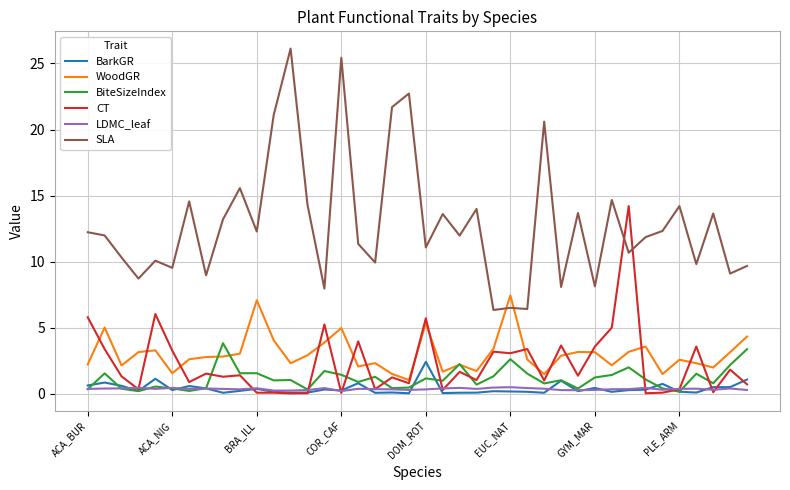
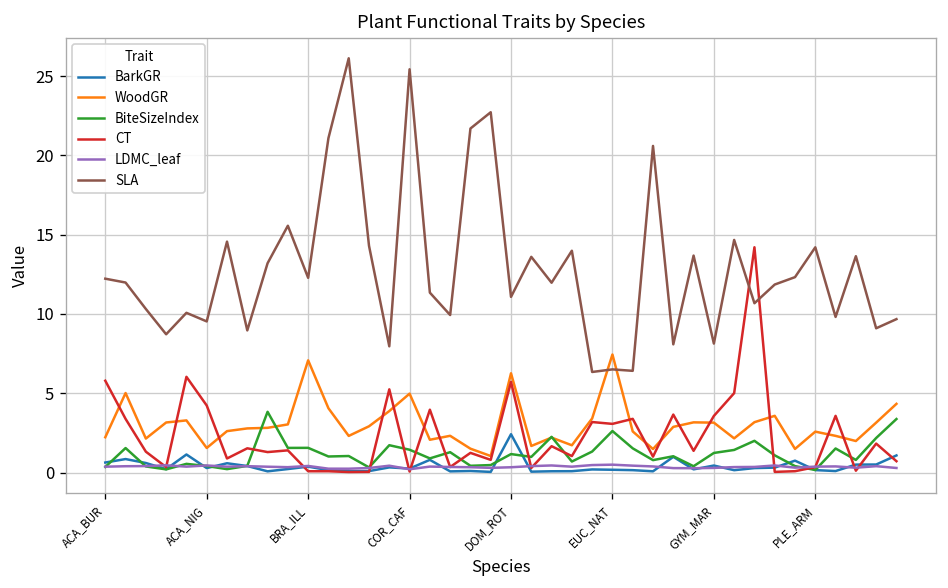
  {
    "BarkGR": {
      "ACA_BUR": 0.6,
      "DOM_ROT": 2.4,
      "EUC_NAT": 0.2
    },
    "WoodGR": {
      "ACA_BUR": 2.2,
      "ACA_NIG": 1.5,
      "BRA_ILL": 7.1,
      "COR_CAF": 5.0,
-     "DOM_ROT": 5.3,
+     "DOM_ROT": 6.3,
      "EUC_NAT": 7.4,
      "GYM_MAR": 3.1,
      "PLE_ARM": 2.6
    },
    "BiteSizeIndex": {
      "BRA_ILL": 1.6,
      "COR_CAF": 1.4,
      "DOM_ROT": 1.2,
      "EUC_NAT": 2.6,
      "GYM_MAR": 1.2
    },
    "CT": {
      "ACA_BUR": 5.8,
-     "ACA_NIG": 3.3,
+     "ACA_NIG": 4.2,
      "BRA_ILL": 0.1,
      "DOM_ROT": 5.7,
      "EUC_NAT": 3.1,
      "GYM_MAR": 3.6
    },
    "LDMC_leaf": {
      "DOM_ROT": 0.3,
      "EUC_NAT": 0.5
    },
    "SLA": {
      "ACA_BUR": 12.2,
      "ACA_NIG": 9.5,
      "BRA_ILL": 12.3,
      "COR_CAF": 25.4,
      "DOM_ROT": 11.1,
      "EUC_NAT": 6.5,
      "GYM_MAR": 8.1,
      "PLE_ARM": 14.2
    }
  }
